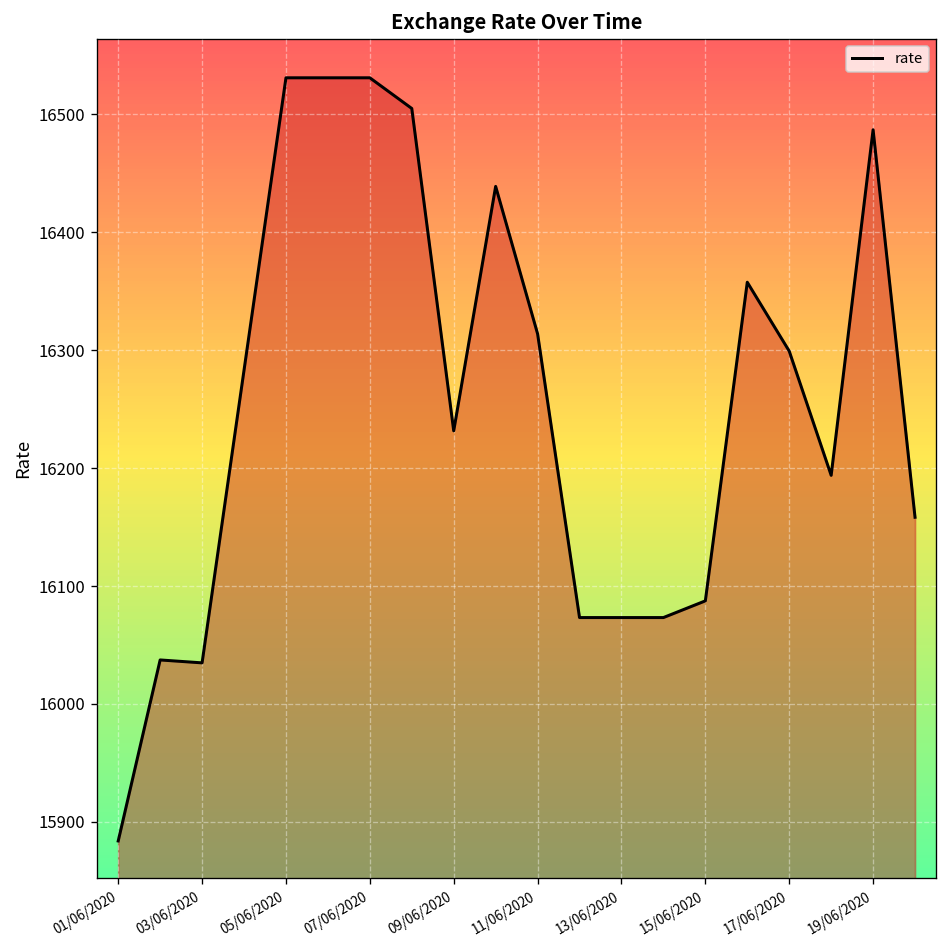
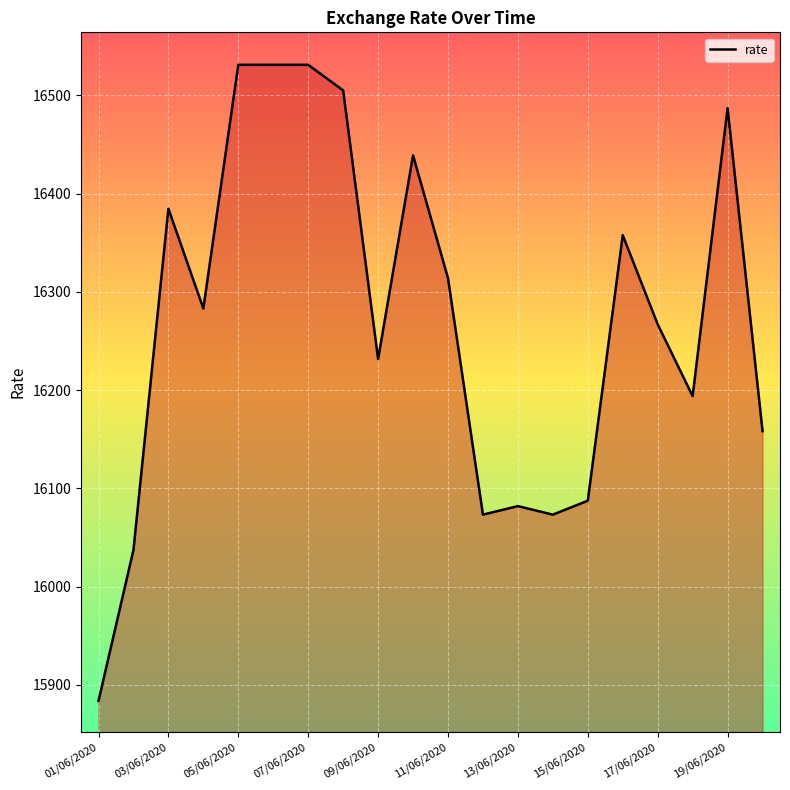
  {
    "01/06/2020": 15880,
-   "03/06/2020": 16030,
+   "03/06/2020": 16380,
    "05/06/2020": 16530,
    "07/06/2020": 16530,
    "09/06/2020": 16230,
    "11/06/2020": 16310,
-   "13/06/2020": 16070,
+   "13/06/2020": 16080,
    "15/06/2020": 16090,
-   "17/06/2020": 16300,
+   "17/06/2020": 16270,
    "19/06/2020": 16490
  }
